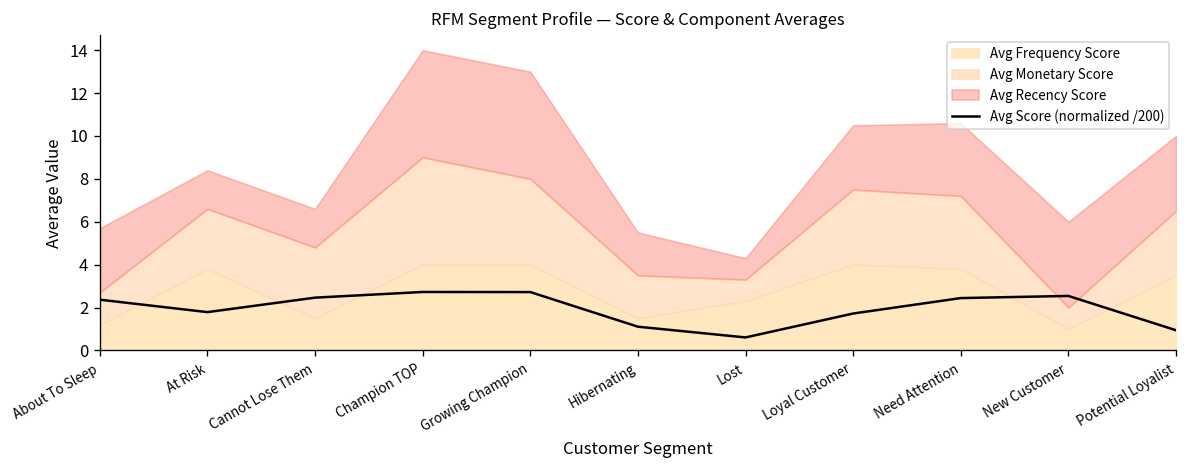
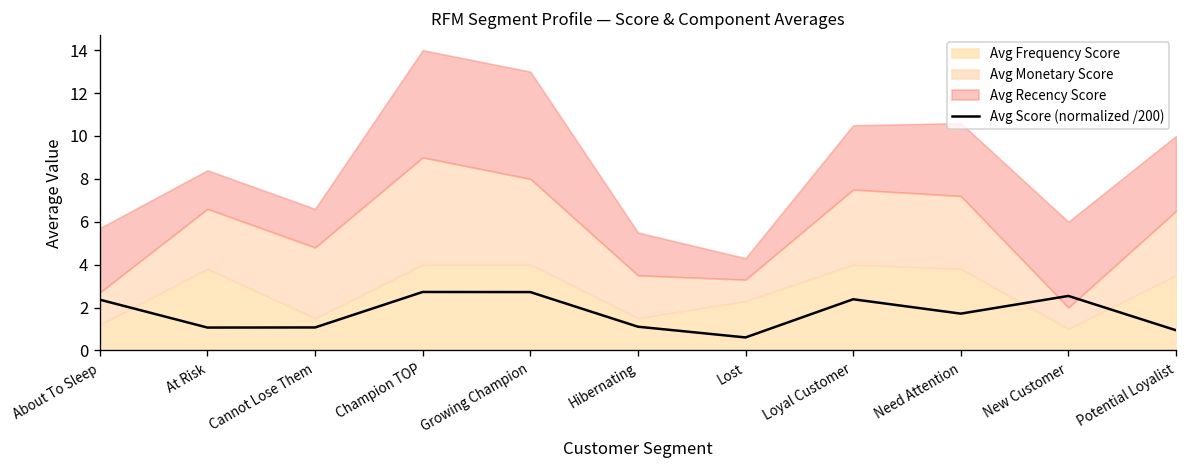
  {
    "Avg Score (normalized /200)": {
      "About To Sleep": 2.4,
-     "At Risk": 1.8,
-     "Cannot Lose Them": 2.5,
+     "At Risk": 1.1,
+     "Cannot Lose Them": 1.1,
      "Champion TOP": 2.7,
      "Growing Champion": 2.7,
      "Hibernating": 1.1,
      "Lost": 0.6,
-     "Loyal Customer": 1.7,
-     "Need Attention": 2.4,
+     "Loyal Customer": 2.4,
+     "Need Attention": 1.7,
      "New Customer": 2.5,
      "Potential Loyalist": 0.9
    }
  }
